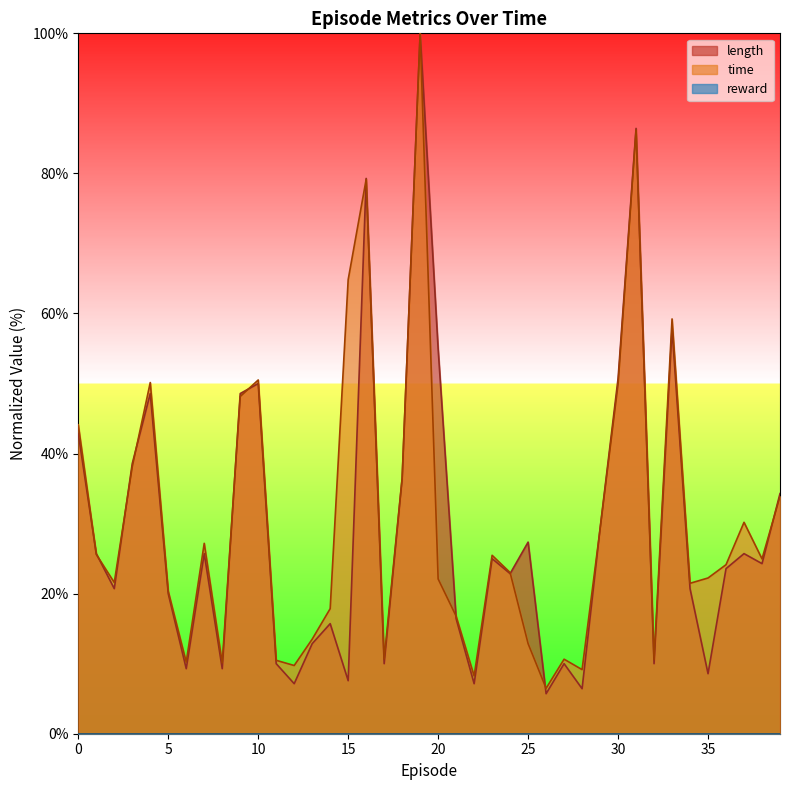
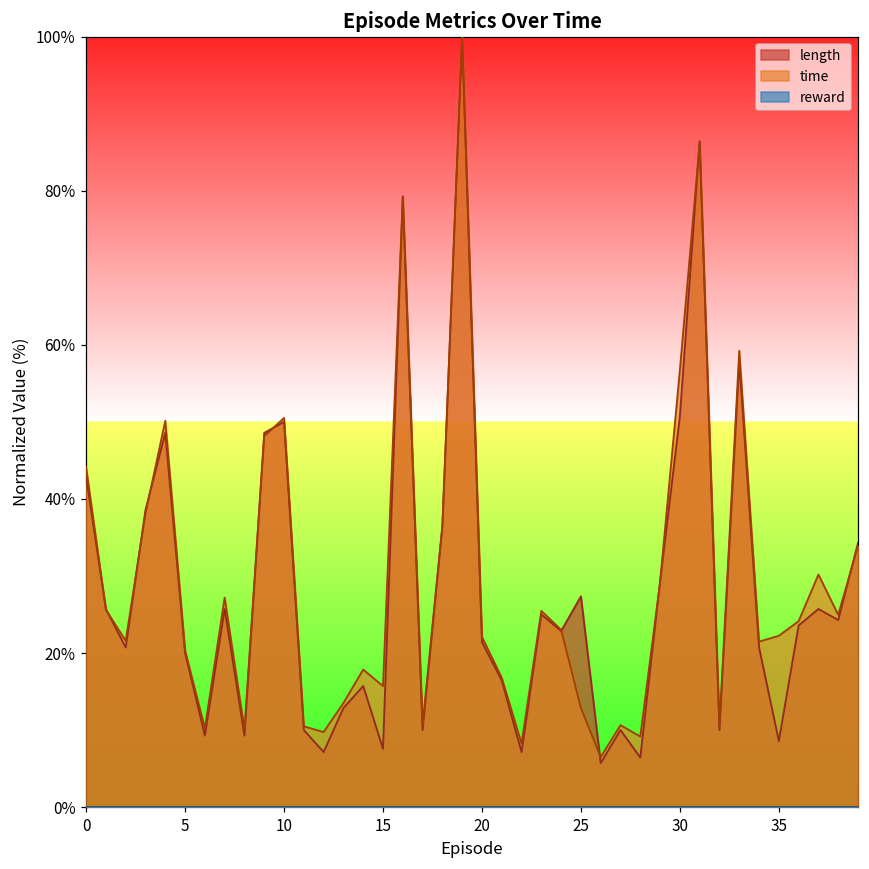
  {
    "length": {
      "0": "43%",
      "10": "50%",
      "15": "8%",
-     "20": "55%",
+     "20": "21%",
      "25": "27%",
      "30": "51%",
      "35": "9%"
    },
    "time": {
      "0": "44%",
      "10": "51%",
-     "15": "65%",
+     "15": "16%",
      "20": "22%",
      "25": "13%",
-     "30": "50%",
+     "30": "57%",
      "35": "22%"
    },
    "reward": {
      "0": "0%",
      "5": "0%",
      "10": "0%",
      "15": "0%",
      "20": "0%",
      "25": "0%",
      "30": "0%",
      "35": "0%"
    }
  }
